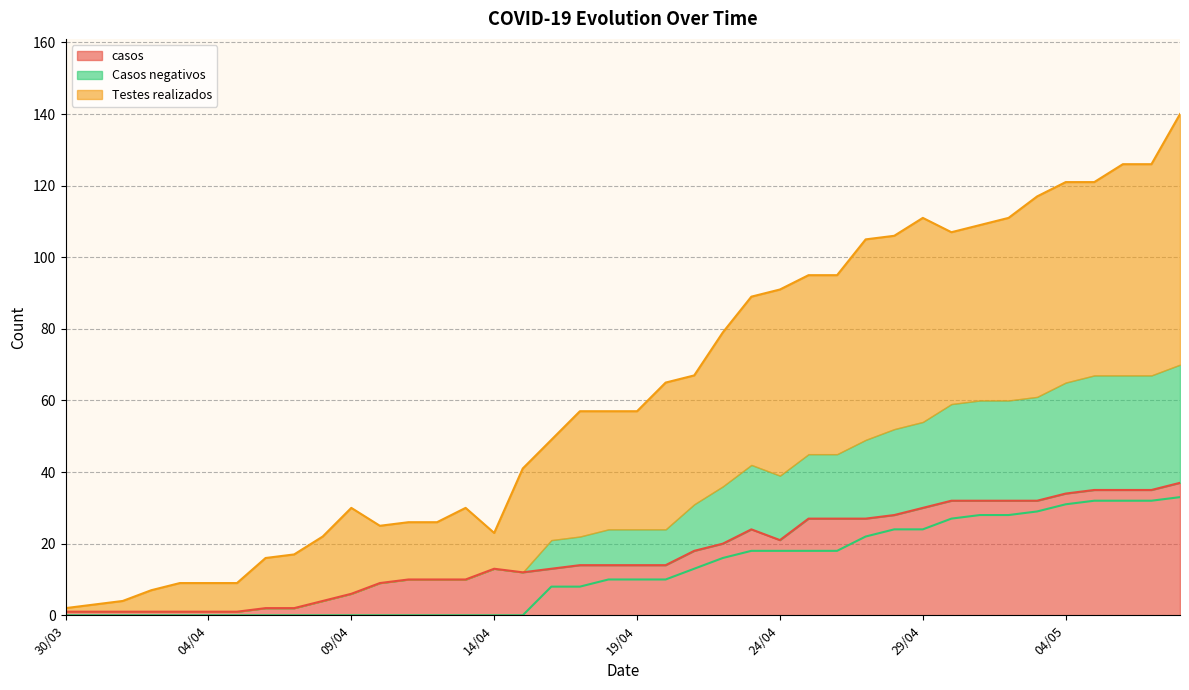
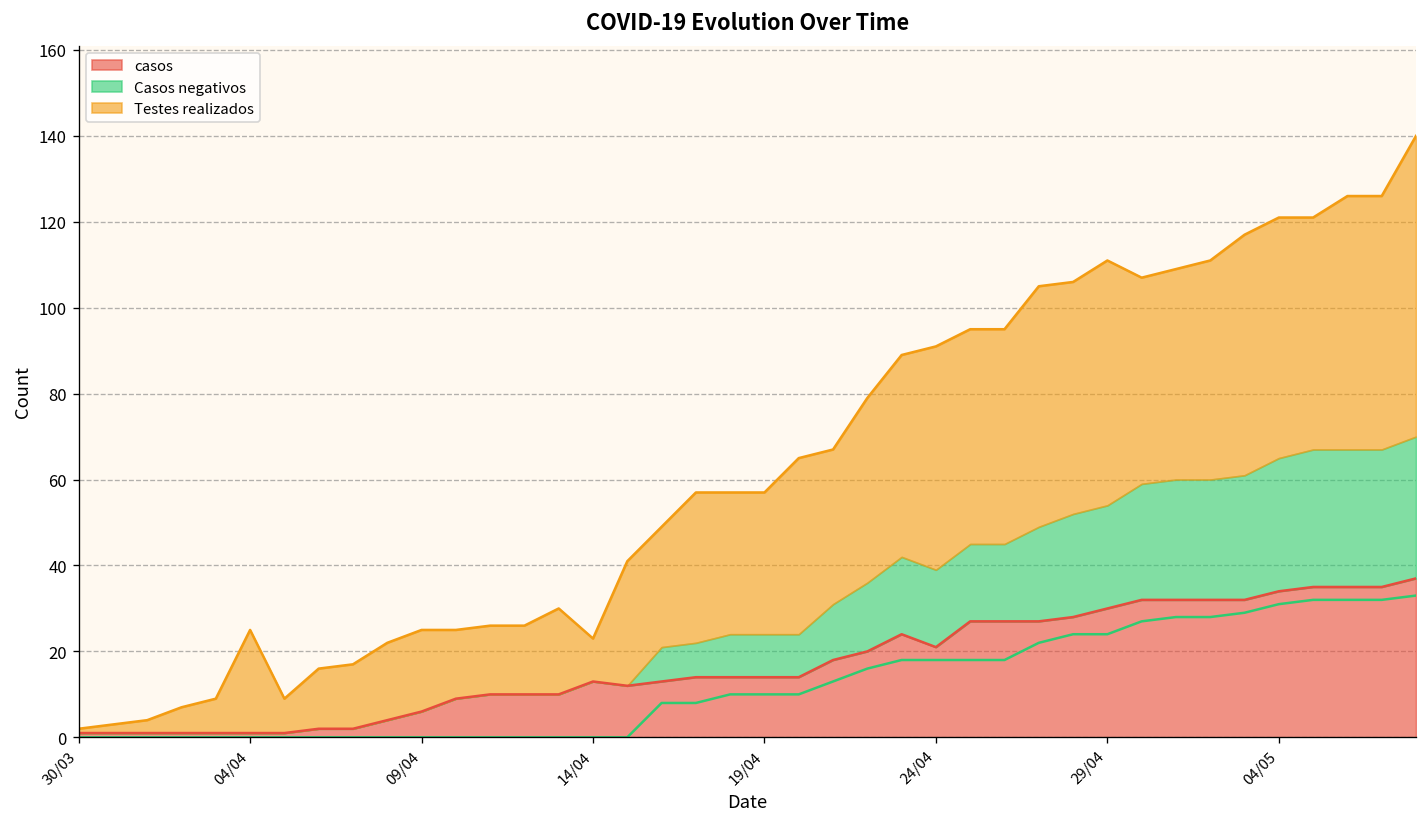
  {
    "casos": {
      "19/04": 14,
      "24/04": 21,
      "29/04": 30,
      "04/05": 34
    },
    "Testes realizados": {
      "30/03": 2,
-     "04/04": 9,
-     "09/04": 30,
+     "04/04": 25,
+     "09/04": 25,
      "14/04": 23,
      "19/04": 57,
      "24/04": 91,
      "29/04": 111,
      "04/05": 121
    }
  }
